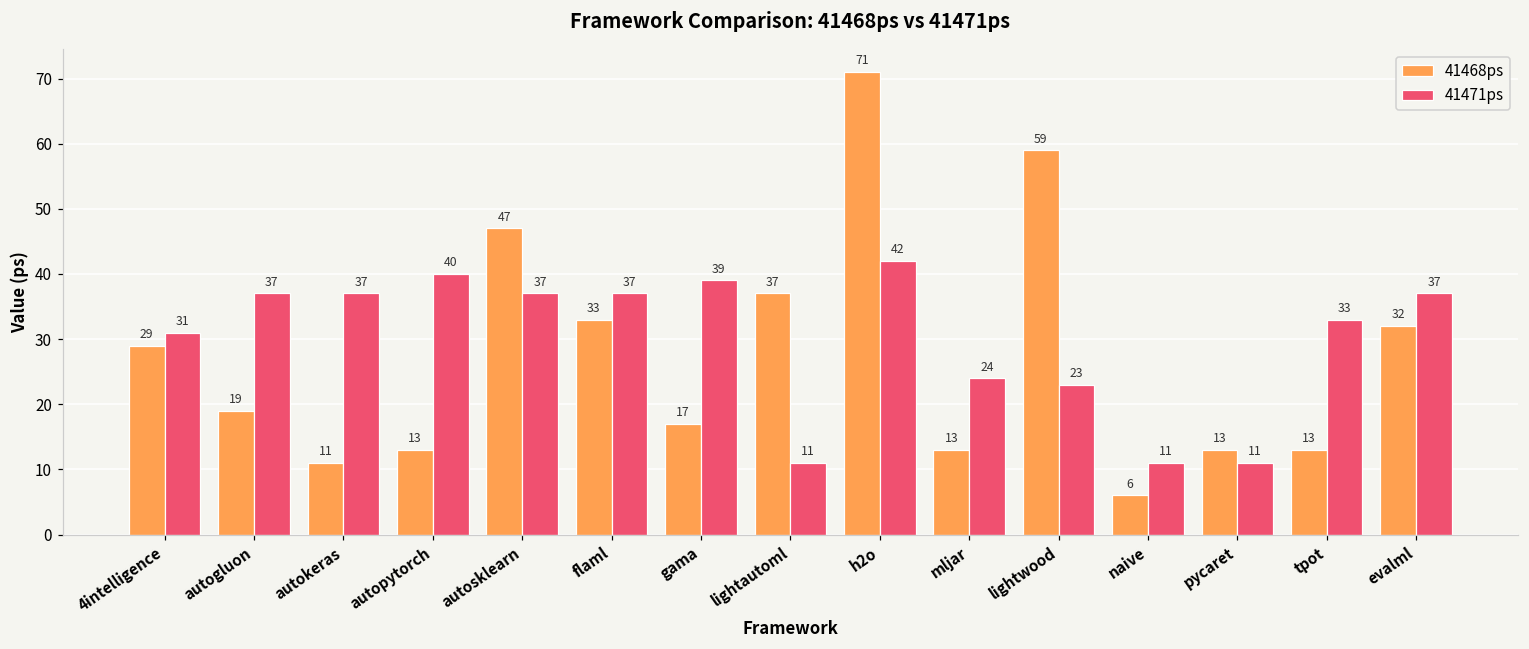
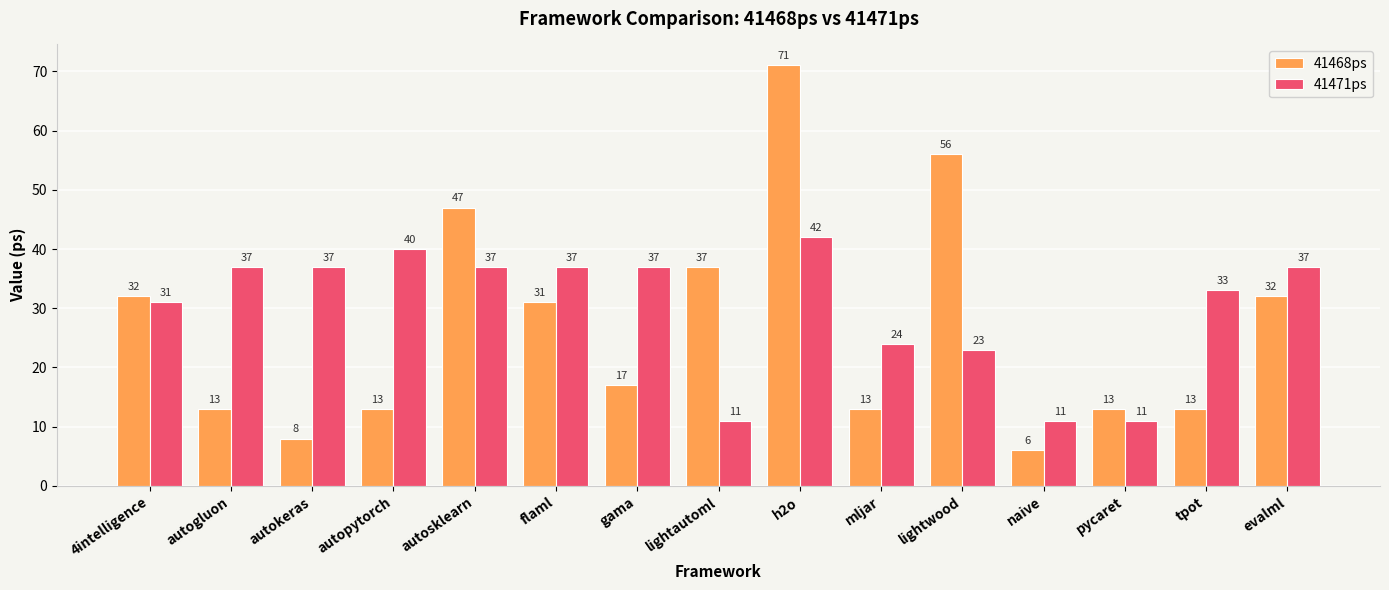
  {
    "41468ps": {
-     "4intelligence": 29,
-     "autogluon": 19,
-     "autokeras": 11,
+     "4intelligence": 32,
+     "autogluon": 13,
+     "autokeras": 8,
      "autopytorch": 13,
      "autosklearn": 47,
-     "flaml": 33,
+     "flaml": 31,
      "gama": 17,
      "lightautoml": 37,
      "h2o": 71,
      "mljar": 13,
-     "lightwood": 59,
+     "lightwood": 56,
      "naive": 6,
      "pycaret": 13,
      "tpot": 13,
      "evalml": 32
    },
    "41471ps": {
      "4intelligence": 31,
      "autogluon": 37,
      "autokeras": 37,
      "autopytorch": 40,
      "autosklearn": 37,
      "flaml": 37,
-     "gama": 39,
+     "gama": 37,
      "lightautoml": 11,
      "h2o": 42,
      "mljar": 24,
      "lightwood": 23,
      "naive": 11,
      "pycaret": 11,
      "tpot": 33,
      "evalml": 37
    }
  }
